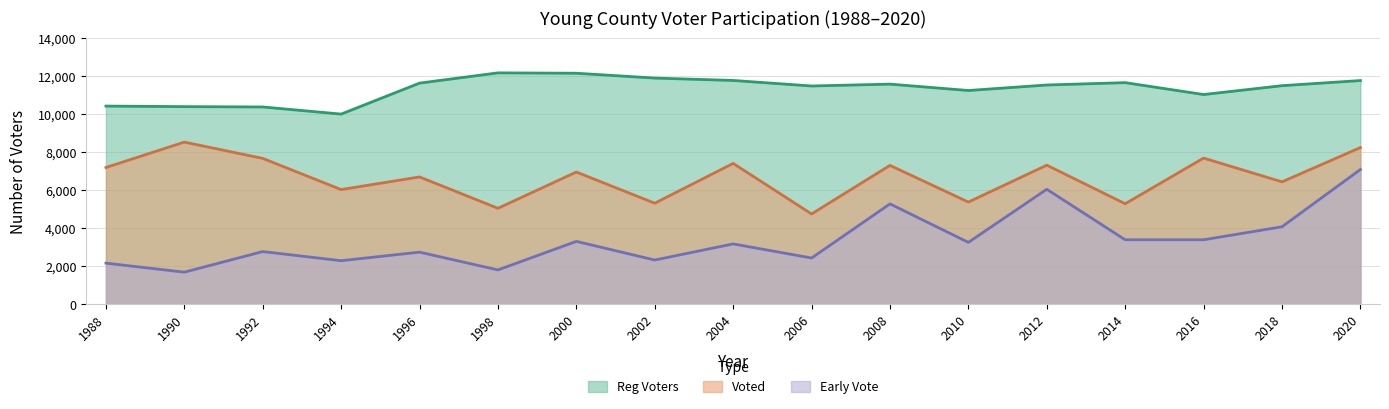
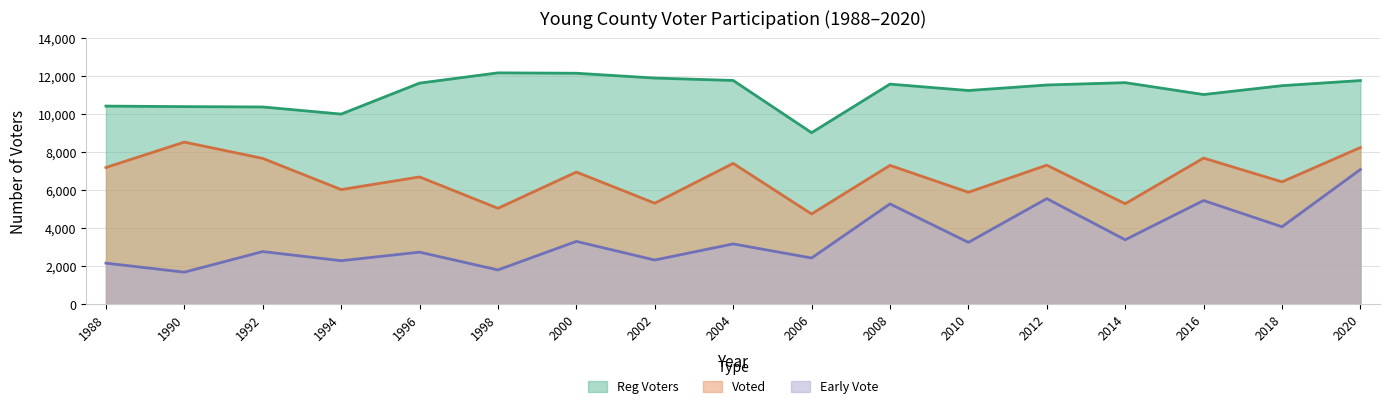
  {
    "Reg Voters": {
      "1988": "10,400",
      "1990": "10,400",
      "1992": "10,400",
      "1994": "10,000",
      "1996": "11,600",
      "1998": "12,200",
      "2000": "12,200",
      "2002": "11,900",
      "2004": "11,800",
-     "2006": "11,500",
+     "2006": "9,000",
      "2008": "11,600",
      "2010": "11,200",
      "2012": "11,500",
      "2014": "11,700",
      "2016": "11,000",
      "2018": "11,500",
      "2020": "11,800"
    },
    "Voted": {
      "1988": "7,200",
      "1990": "8,500",
      "1992": "7,700",
      "1994": "6,000",
      "1996": "6,700",
      "1998": "5,000",
      "2000": "7,000",
      "2002": "5,300",
      "2004": "7,400",
      "2006": "4,700",
      "2008": "7,300",
-     "2010": "5,400",
+     "2010": "5,900",
      "2012": "7,300",
      "2014": "5,300",
      "2016": "7,700",
      "2018": "6,400",
      "2020": "8,200"
    },
    "Early Vote": {
      "1988": "2,200",
      "1990": "1,700",
      "1992": "2,800",
      "1994": "2,300",
      "1996": "2,700",
      "1998": "1,800",
      "2000": "3,300",
      "2002": "2,300",
      "2004": "3,200",
      "2006": "2,400",
      "2008": "5,300",
      "2010": "3,300",
-     "2012": "6,000",
+     "2012": "5,600",
      "2014": "3,400",
-     "2016": "3,400",
+     "2016": "5,500",
      "2018": "4,100",
      "2020": "7,100"
    }
  }
